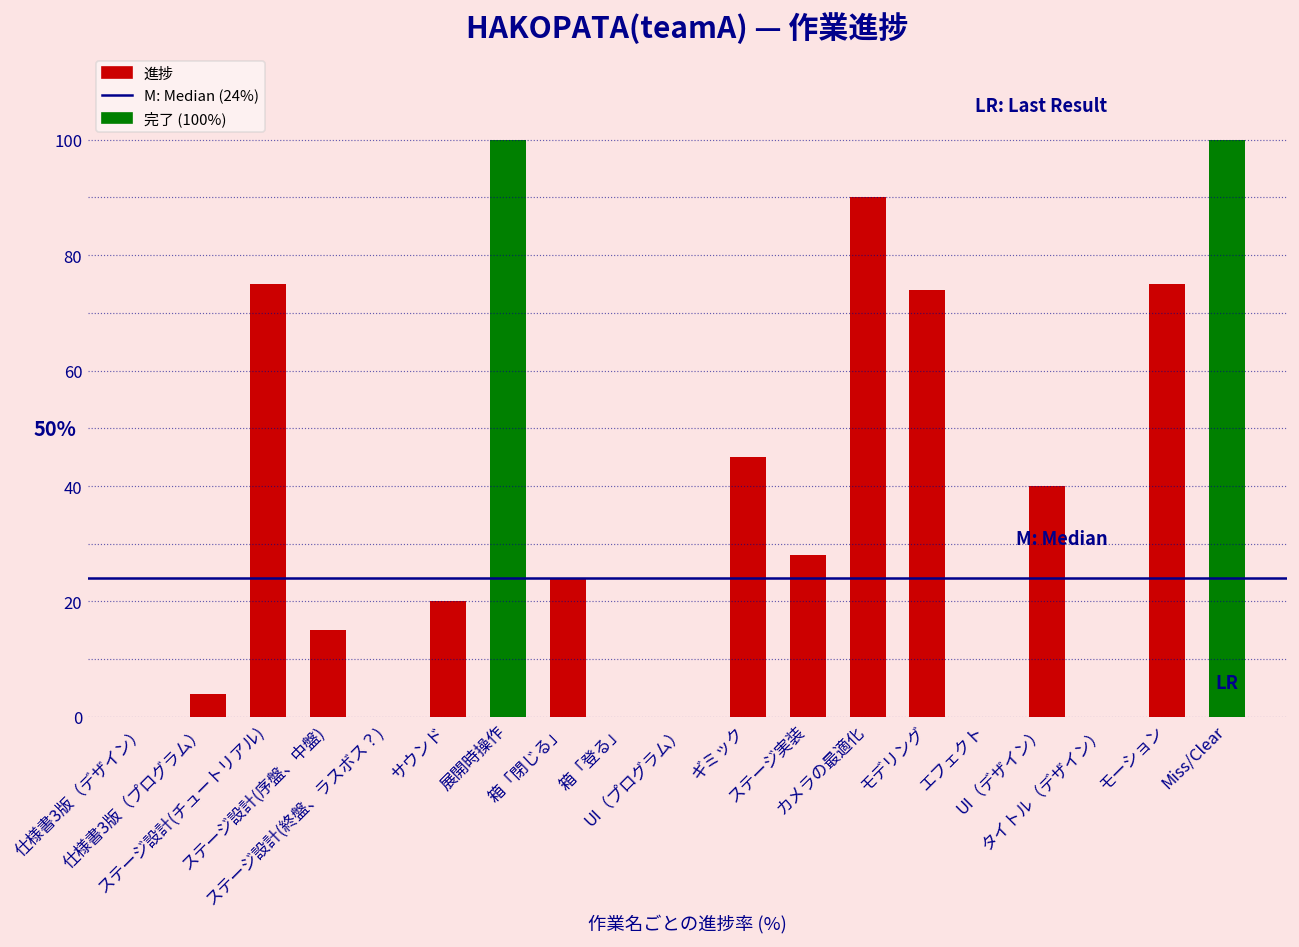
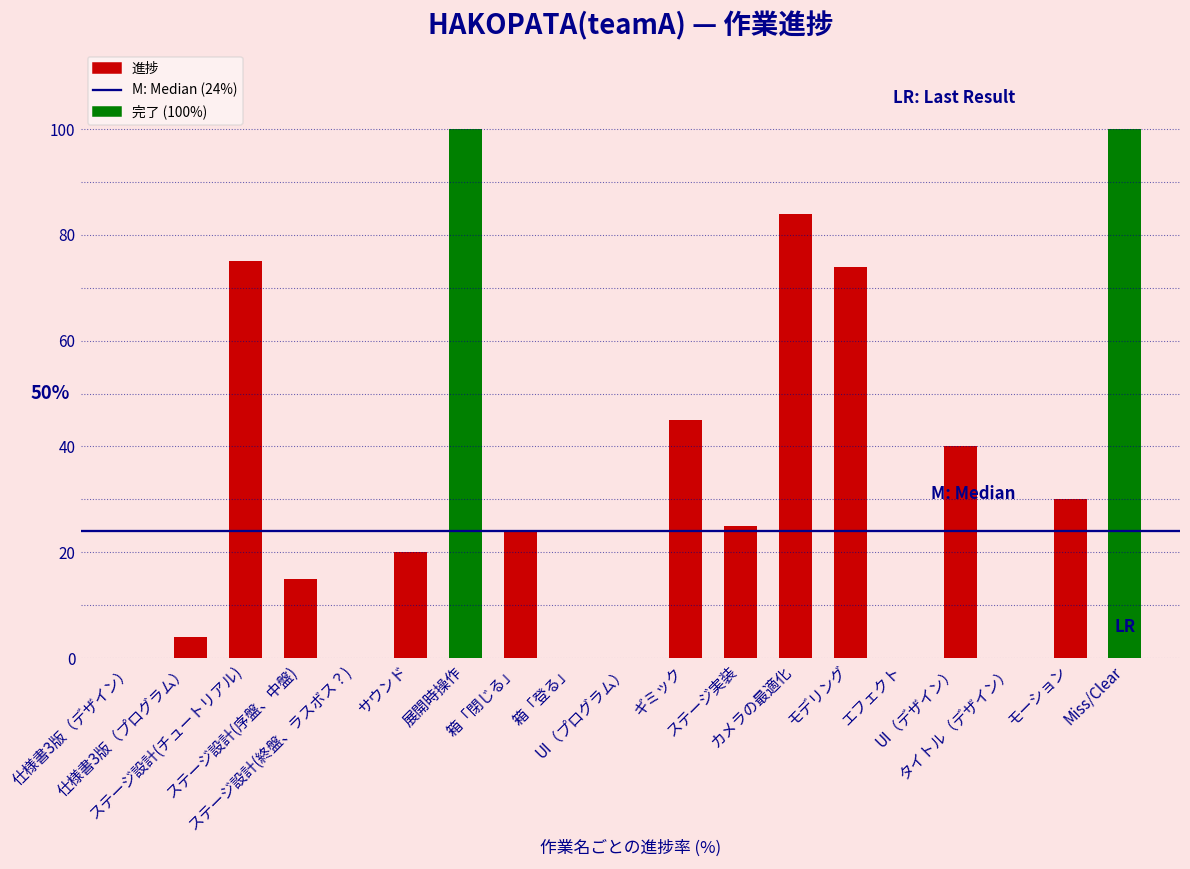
  {
    "仕様書3版（デザイン）": 0,
    "仕様書3版（プログラム）": 4,
    "ステージ設計(チュートリアル)": 75,
    "ステージ設計(序盤、中盤)": 15,
    "ステージ設計(終盤、ラスボス？)": 0,
    "サウンド": 20,
    "展開時操作": 100,
    "箱「閉じる」": 24,
    "箱「登る」": 0,
    "UI（プログラム）": 0,
    "ギミック": 45,
-   "ステージ実装": 28,
-   "カメラの最適化": 90,
+   "ステージ実装": 25,
+   "カメラの最適化": 84,
    "モデリング": 74,
    "エフェクト": 0,
    "UI（デザイン）": 40,
    "タイトル（デザイン）": 0,
-   "モーション": 75,
+   "モーション": 30,
    "Miss/Clear": 100
  }
